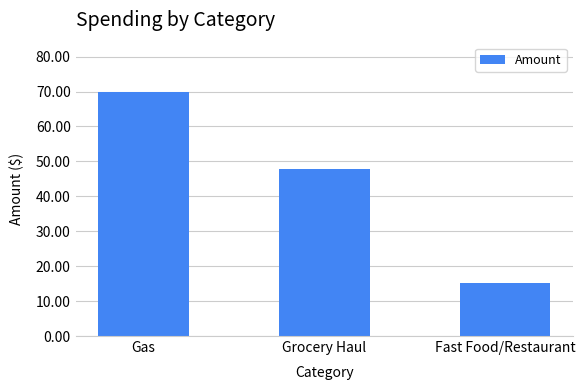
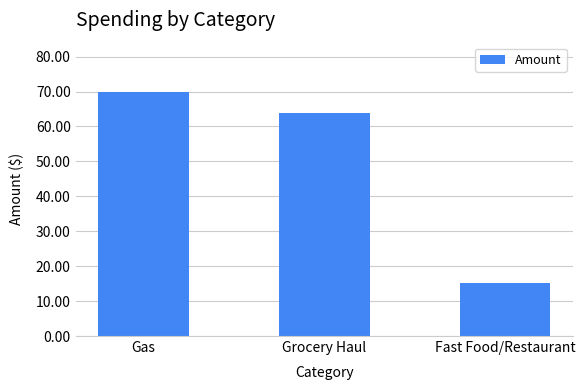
  {
    "Gas": 70,
-   "Grocery Haul": 48,
+   "Grocery Haul": 64,
    "Fast Food/Restaurant": 15
  }
